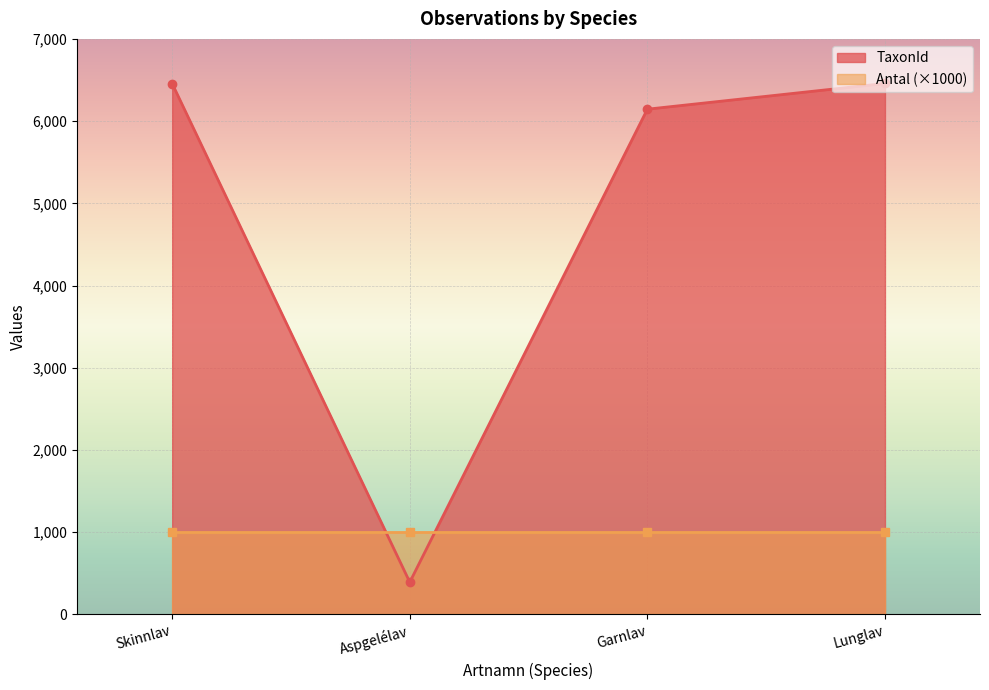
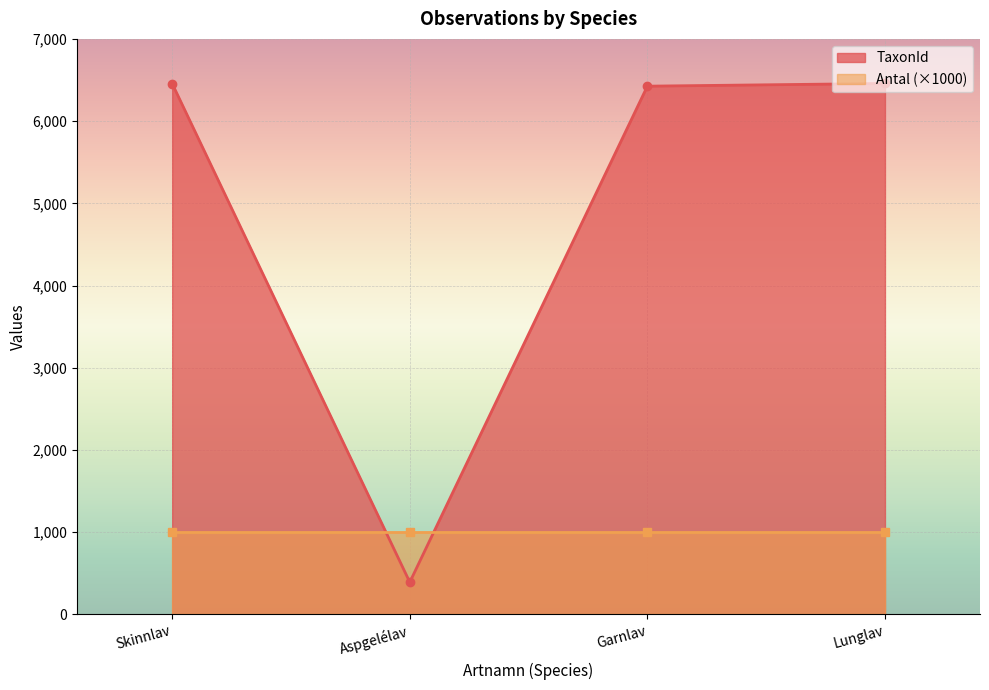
  {
    "TaxonId": {
      "Skinnlav": "6,500",
      "Aspgelélav": "400",
-     "Garnlav": "6,100"
+     "Garnlav": "6,400"
    },
    "Antal (×1000)": {
      "Skinnlav": "1,000",
      "Aspgelélav": "1,000",
      "Garnlav": "1,000",
      "Lunglav": "1,000"
    }
  }
